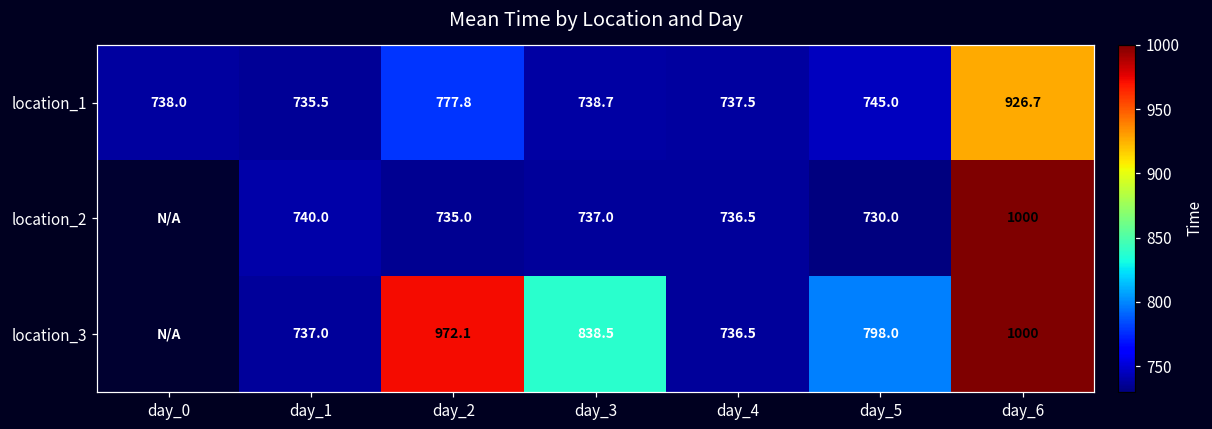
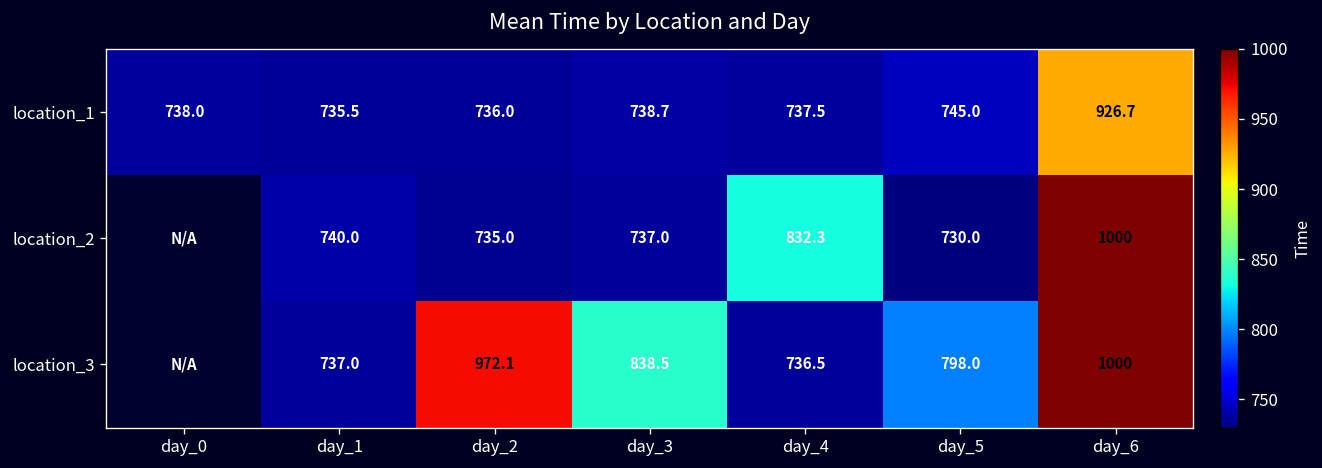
  {
    "location_1": {
      "day_0": 738.0,
      "day_1": 735.5,
-     "day_2": 777.8,
+     "day_2": 736.0,
      "day_3": 738.7,
      "day_4": 737.5,
      "day_5": 745.0,
      "day_6": 926.7
    },
    "location_2": {
      "day_1": 740.0,
      "day_2": 735.0,
      "day_3": 737.0,
-     "day_4": 736.5,
+     "day_4": 832.3,
      "day_5": 730.0,
      "day_6": 1000
    },
    "location_3": {
      "day_1": 737.0,
      "day_2": 972.1,
      "day_3": 838.5,
      "day_4": 736.5,
      "day_5": 798.0,
      "day_6": 1000
    }
  }
